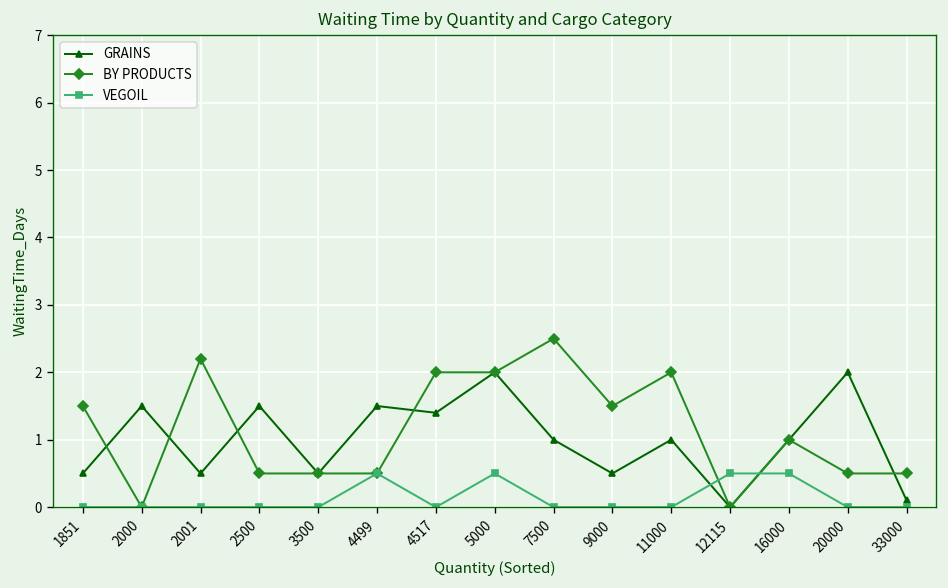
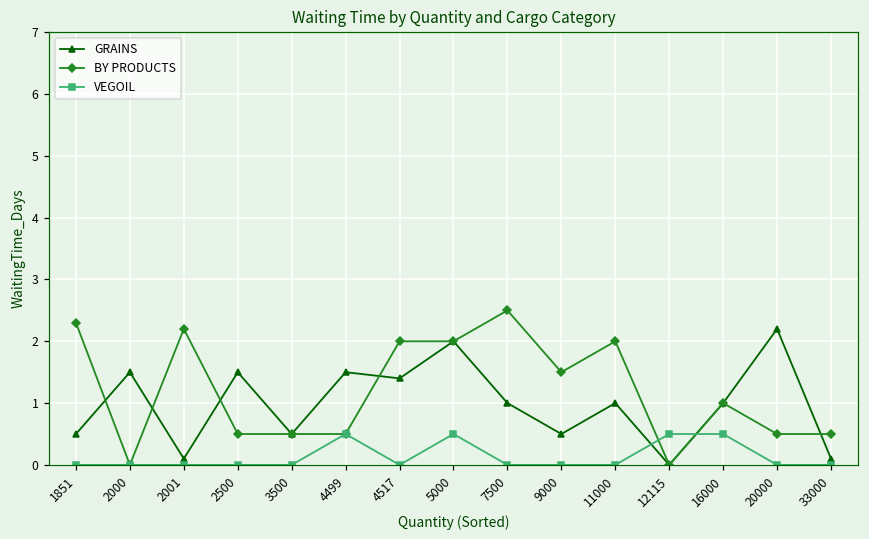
  {
    "GRAINS": {
      "1851": 0.5,
      "2000": 1.5,
-     "2001": 0.5,
+     "2001": 0.1,
      "2500": 1.5,
      "4499": 1.5,
      "4517": 1.4,
      "7500": 1.0,
      "9000": 0.5,
      "11000": 1.0,
-     "20000": 2.0,
+     "20000": 2.2,
      "33000": 0.1
    },
    "BY PRODUCTS": {
-     "1851": 1.5,
+     "1851": 2.3,
      "2001": 2.2,
      "2500": 0.5,
      "4517": 2.0,
      "7500": 2.5,
      "9000": 1.5,
      "11000": 2.0,
      "20000": 0.5,
      "33000": 0.5
    },
    "VEGOIL": {
      "1851": 0.0,
      "2001": 0.0,
      "2500": 0.0,
      "3500": 0.0,
      "4517": 0.0,
      "5000": 0.5,
      "7500": 0.0,
      "9000": 0.0,
      "11000": 0.0,
      "12115": 0.5,
      "16000": 0.5,
      "20000": 0.0,
      "33000": 0.0
    }
  }
